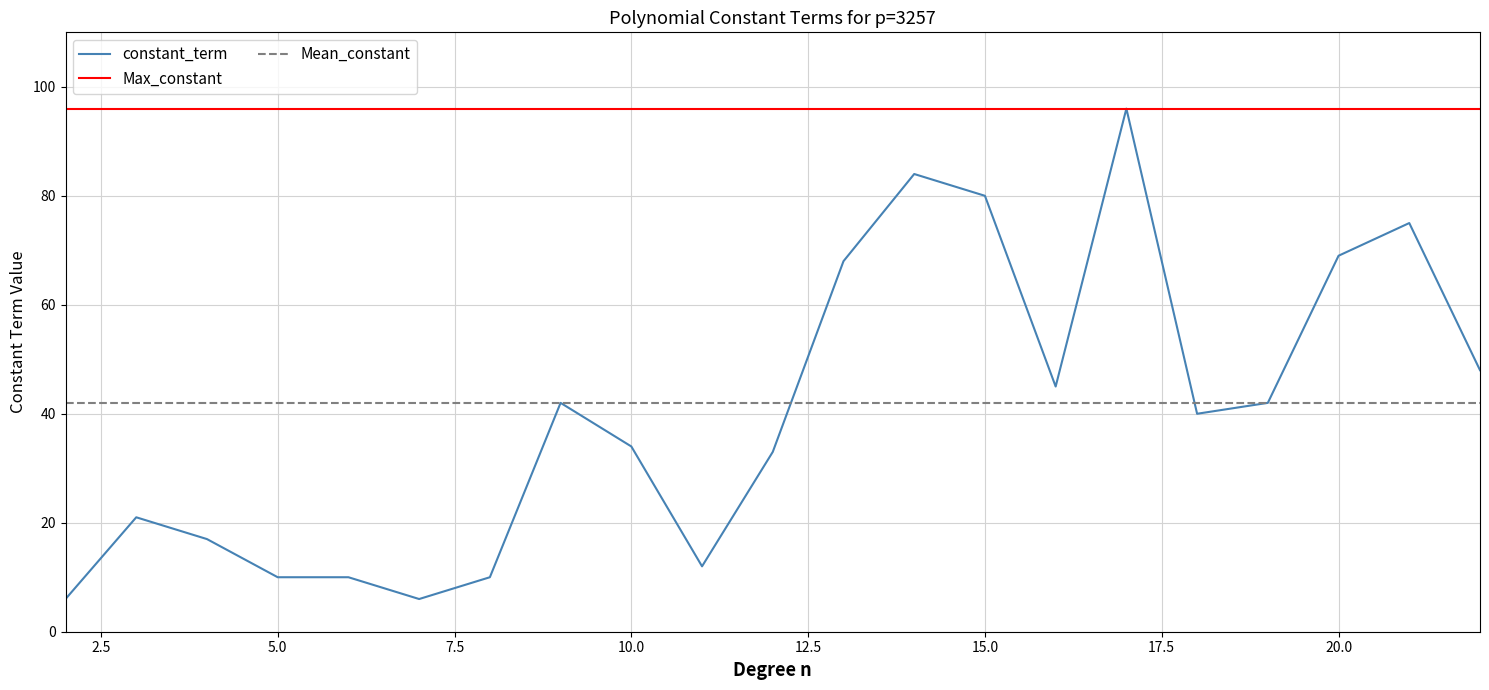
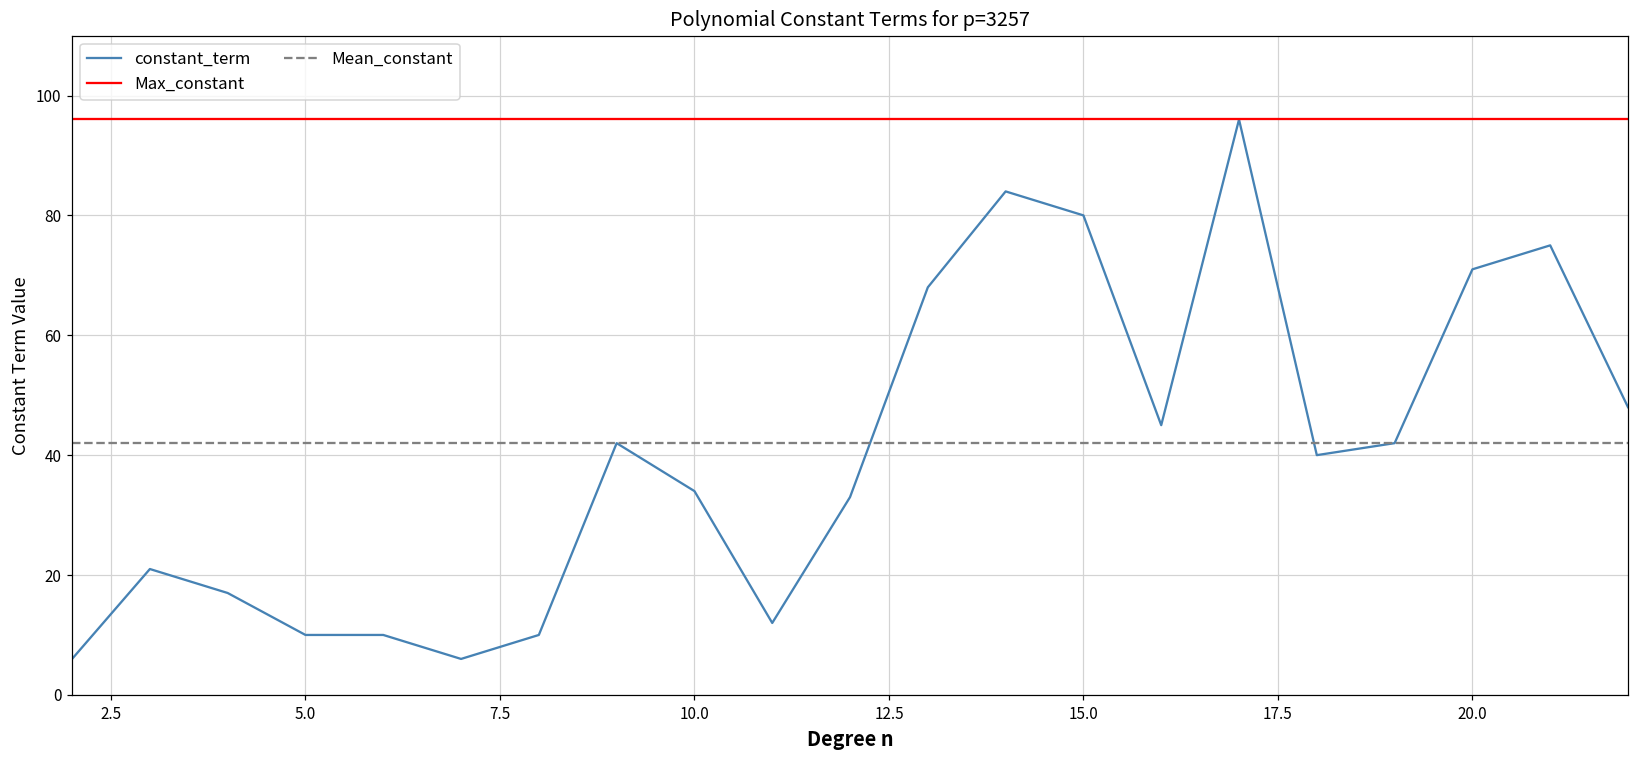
  {
    "5.0": 10,
    "10.0": 34,
    "15.0": 80,
-   "20.0": 69
+   "20.0": 71
  }
